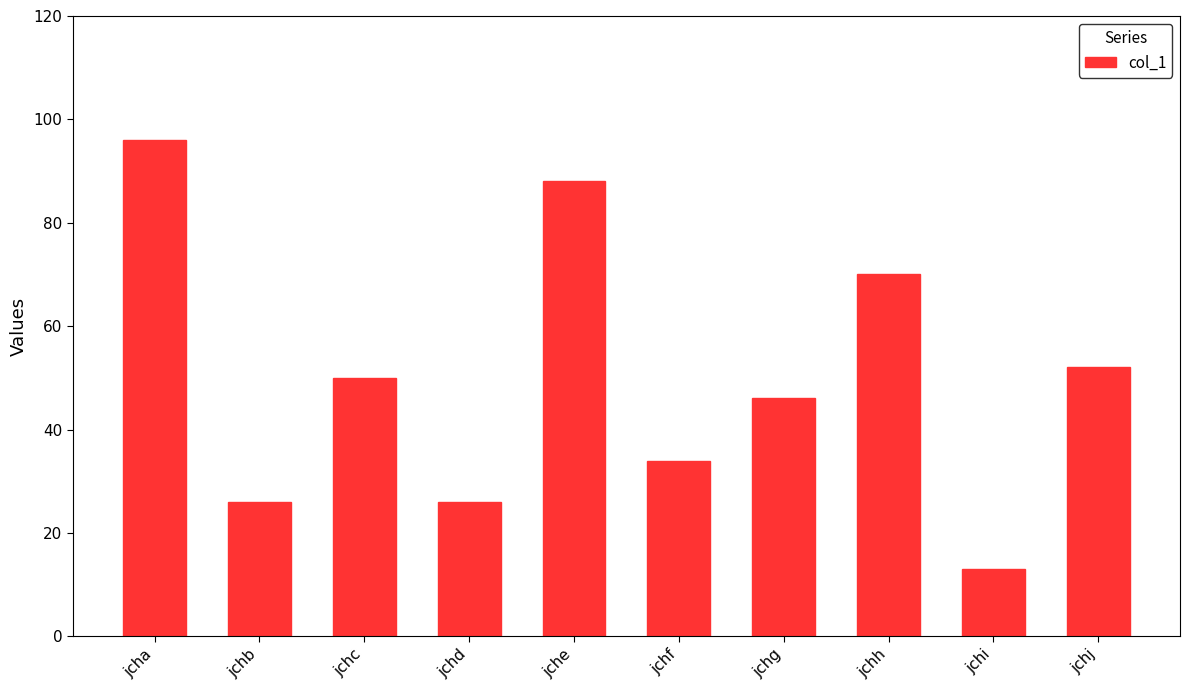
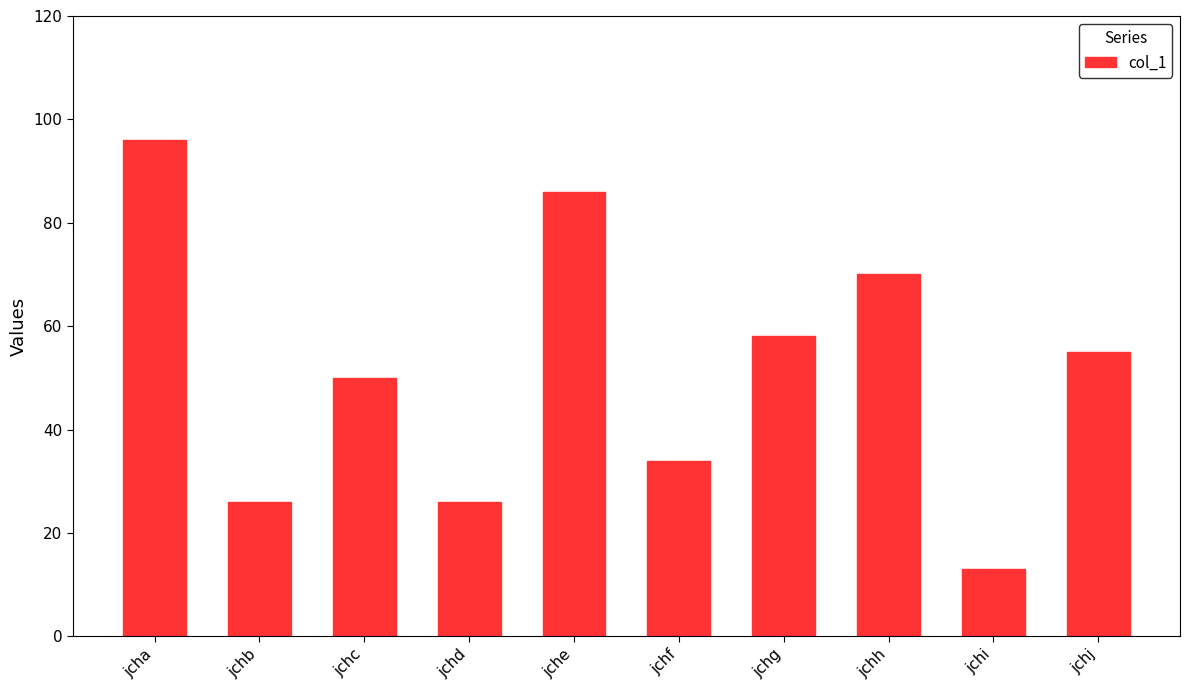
  {
    "jcha": 96,
    "jchb": 26,
    "jchc": 50,
    "jchd": 26,
-   "jche": 88,
+   "jche": 86,
    "jchf": 34,
-   "jchg": 46,
+   "jchg": 58,
    "jchh": 70,
    "jchi": 13,
-   "jchj": 52
+   "jchj": 55
  }
